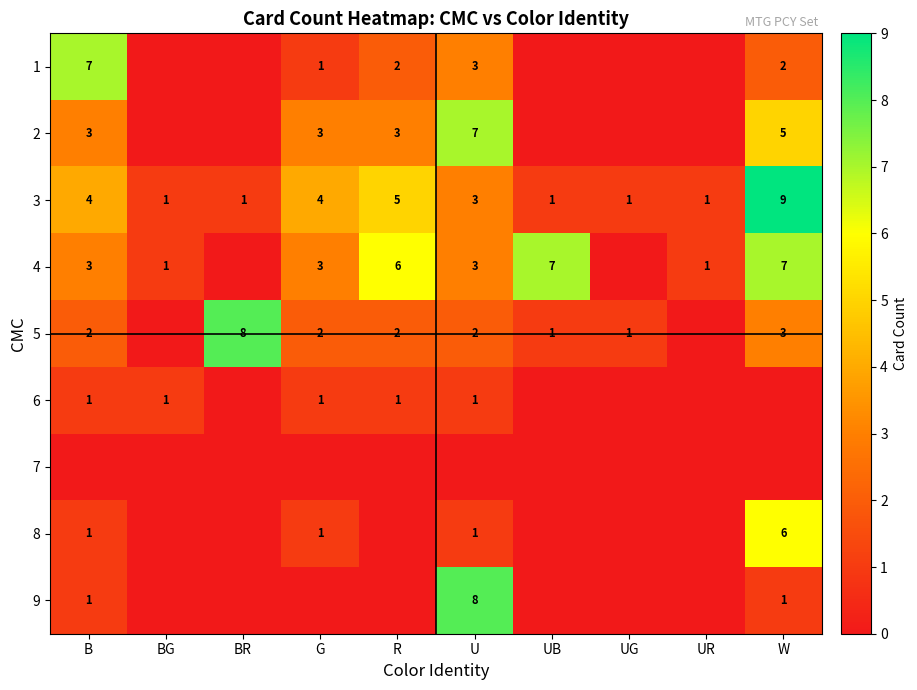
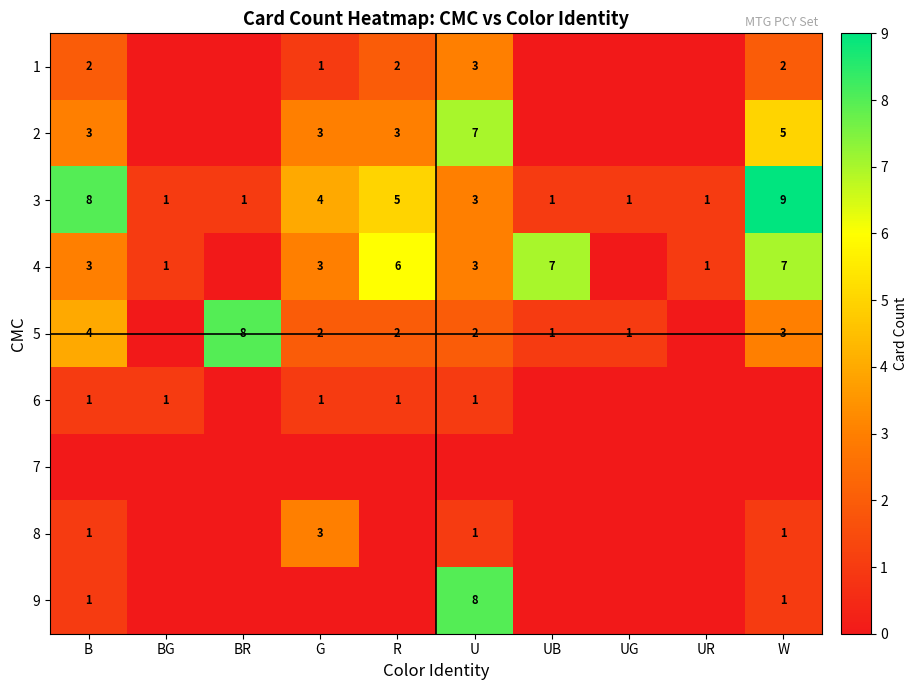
  {
    "1": {
-     "B": 7,
+     "B": 2,
      "G": 1,
      "R": 2,
      "U": 3,
      "W": 2
    },
    "2": {
      "B": 3,
      "G": 3,
      "R": 3,
      "U": 7,
      "W": 5
    },
    "3": {
-     "B": 4,
+     "B": 8,
      "BG": 1,
      "BR": 1,
      "G": 4,
      "R": 5,
      "U": 3,
      "UB": 1,
      "UG": 1,
      "UR": 1,
      "W": 9
    },
    "4": {
      "B": 3,
      "BG": 1,
      "G": 3,
      "R": 6,
      "U": 3,
      "UB": 7,
      "UR": 1,
      "W": 7
    },
    "5": {
-     "B": 2,
+     "B": 4,
      "BR": 8,
      "G": 2,
      "R": 2,
      "U": 2,
      "UB": 1,
      "UG": 1,
      "W": 3
    },
    "6": {
      "B": 1,
      "BG": 1,
      "G": 1,
      "R": 1,
      "U": 1
    },
    "8": {
      "B": 1,
-     "G": 1,
+     "G": 3,
      "U": 1,
-     "W": 6
+     "W": 1
    },
    "9": {
      "B": 1,
      "U": 8,
      "W": 1
    }
  }
